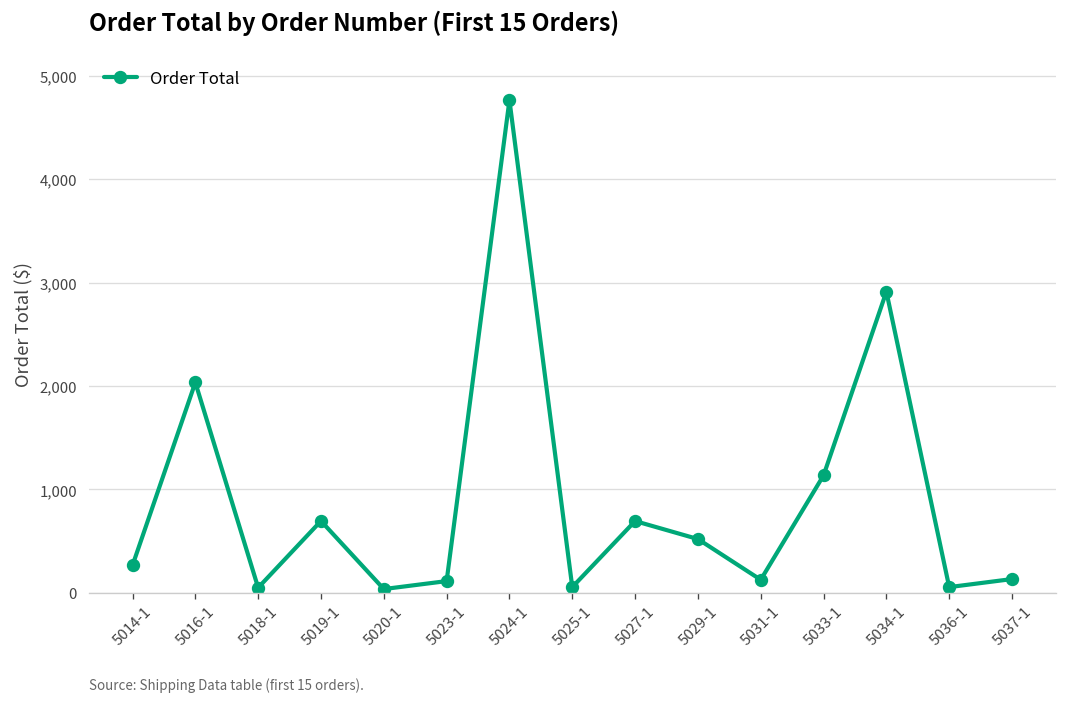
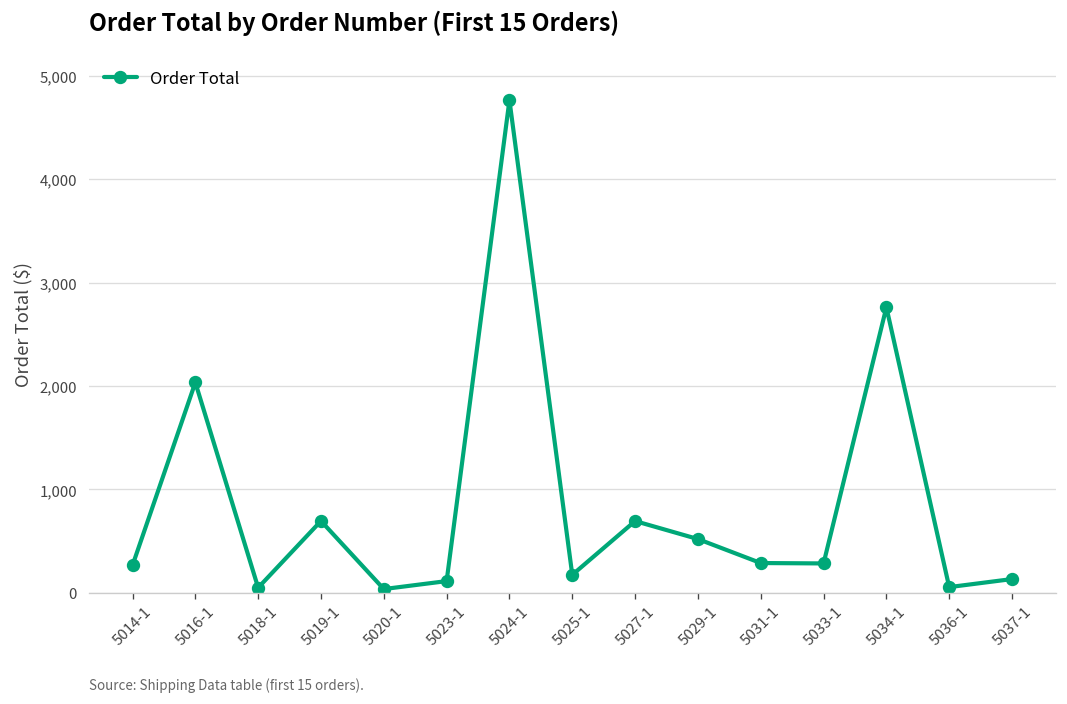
  {
    "5014-1": "300",
    "5016-1": "2,000",
    "5018-1": "0",
    "5019-1": "700",
    "5020-1": "0",
    "5023-1": "100",
    "5024-1": "4,800",
-   "5025-1": "100",
+   "5025-1": "200",
    "5027-1": "700",
    "5029-1": "500",
-   "5031-1": "100",
-   "5033-1": "1,100",
-   "5034-1": "2,900",
+   "5031-1": "300",
+   "5033-1": "300",
+   "5034-1": "2,800",
    "5036-1": "100",
    "5037-1": "100"
  }
